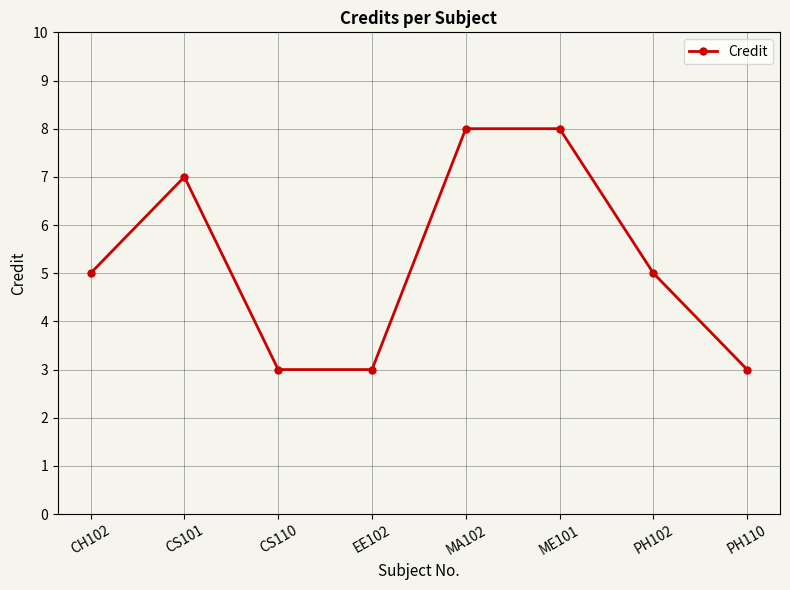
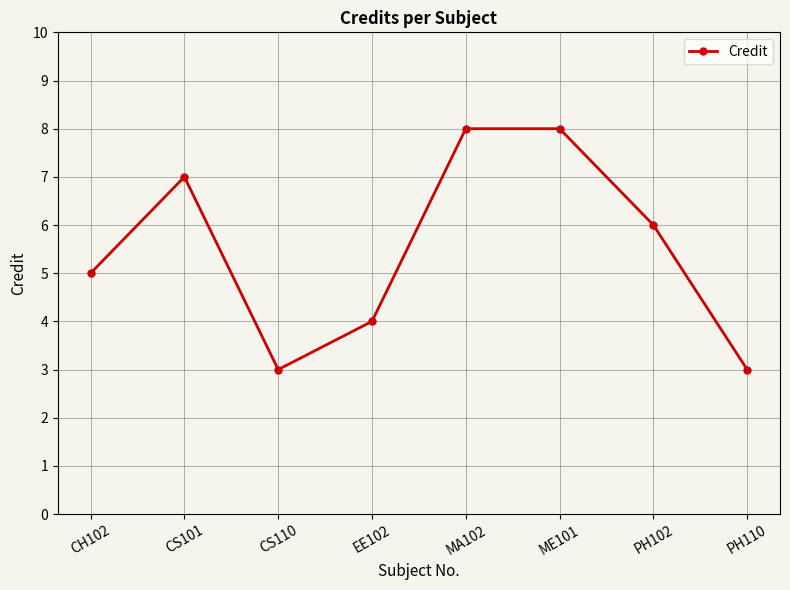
  {
    "CH102": 5,
    "CS101": 7,
    "CS110": 3,
-   "EE102": 3,
+   "EE102": 4,
    "MA102": 8,
    "ME101": 8,
-   "PH102": 5,
+   "PH102": 6,
    "PH110": 3
  }
